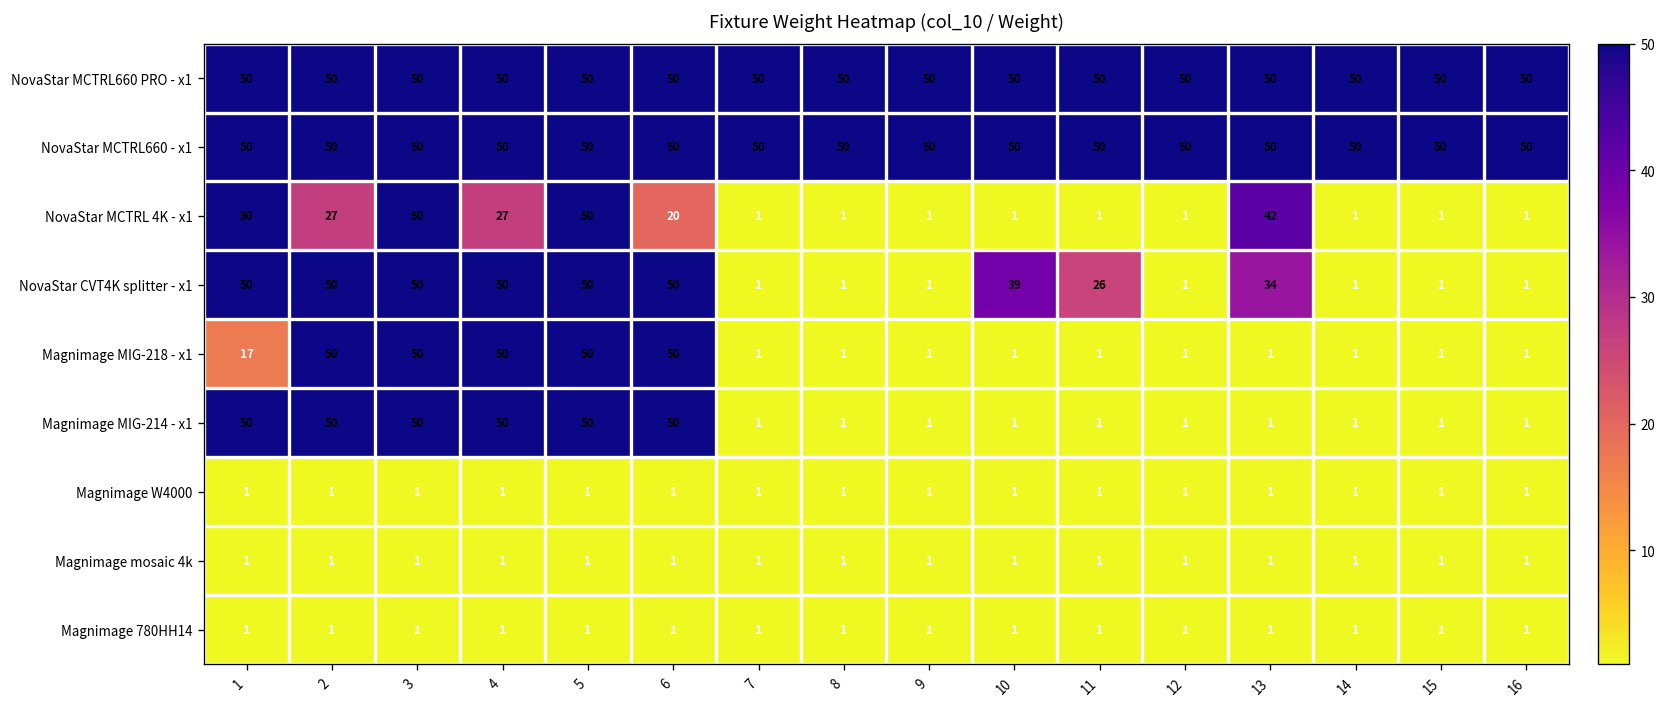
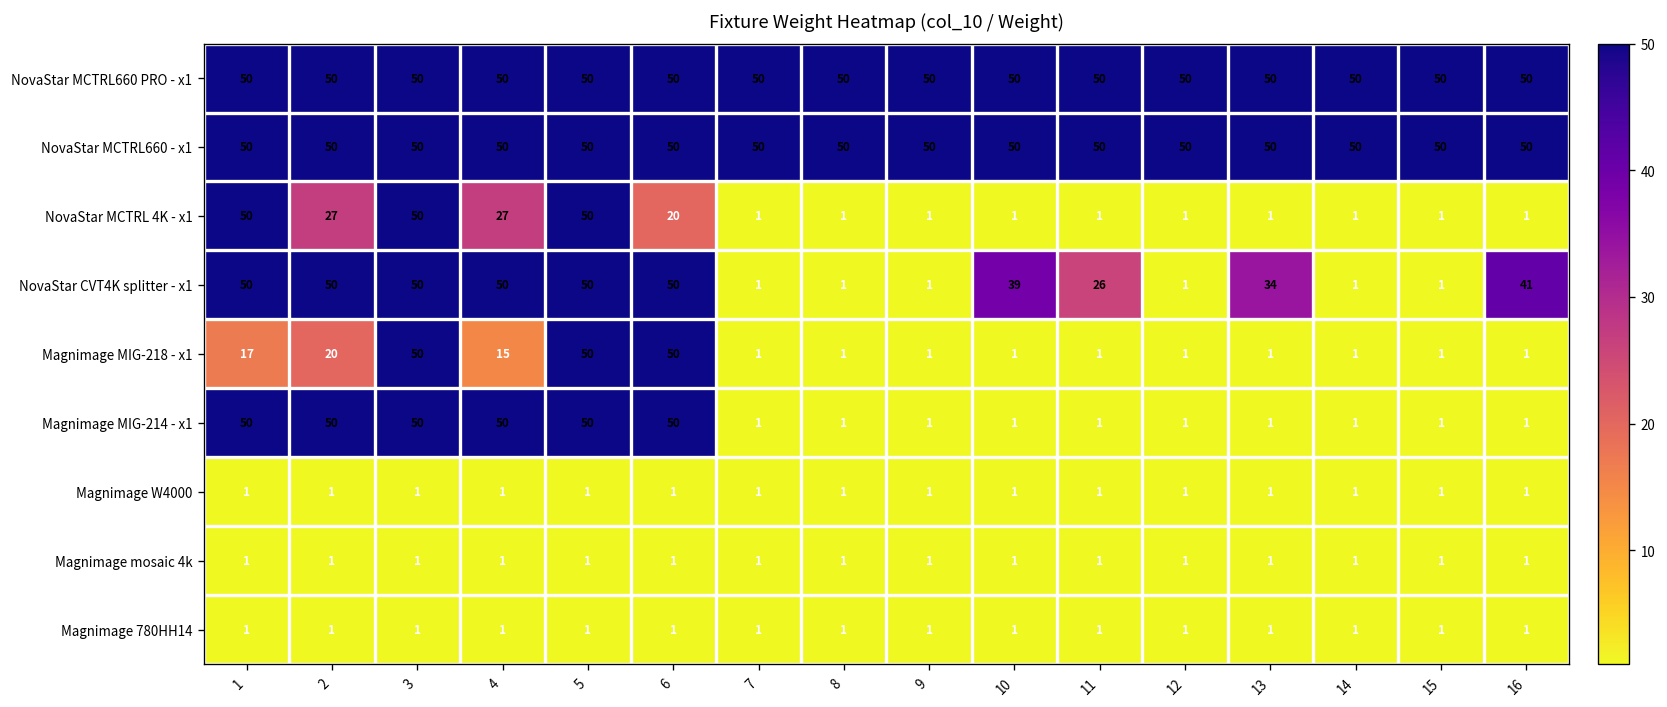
  {
    "NovaStar MCTRL660 PRO - x1": {
      "1": 50,
      "2": 50,
      "3": 50,
      "4": 50,
      "5": 50,
      "6": 50,
      "7": 50,
      "8": 50,
      "9": 50,
      "10": 50,
      "11": 50,
      "12": 50,
      "13": 50,
      "14": 50,
      "15": 50,
      "16": 50
    },
    "NovaStar MCTRL660 - x1": {
      "1": 50,
      "2": 50,
      "3": 50,
      "4": 50,
      "5": 50,
      "6": 50,
      "7": 50,
      "8": 50,
      "9": 50,
      "10": 50,
      "11": 50,
      "12": 50,
      "13": 50,
      "14": 50,
      "15": 50,
      "16": 50
    },
    "NovaStar MCTRL 4K - x1": {
      "1": 50,
      "2": 27,
      "3": 50,
      "4": 27,
      "5": 50,
      "6": 20,
      "7": 1,
      "8": 1,
      "9": 1,
      "10": 1,
      "11": 1,
      "12": 1,
-     "13": 42,
+     "13": 1,
      "14": 1,
      "15": 1,
      "16": 1
    },
    "NovaStar CVT4K splitter - x1": {
      "1": 50,
      "2": 50,
      "3": 50,
      "4": 50,
      "5": 50,
      "6": 50,
      "7": 1,
      "8": 1,
      "9": 1,
      "10": 39,
      "11": 26,
      "12": 1,
      "13": 34,
      "14": 1,
      "15": 1,
-     "16": 1
+     "16": 41
    },
    "Magnimage MIG-218 - x1": {
      "1": 17,
-     "2": 50,
+     "2": 20,
      "3": 50,
-     "4": 50,
+     "4": 15,
      "5": 50,
      "6": 50,
      "7": 1,
      "8": 1,
      "9": 1,
      "10": 1,
      "11": 1,
      "12": 1,
      "13": 1,
      "14": 1,
      "15": 1,
      "16": 1
    },
    "Magnimage MIG-214 - x1": {
      "1": 50,
      "2": 50,
      "3": 50,
      "4": 50,
      "5": 50,
      "6": 50,
      "7": 1,
      "8": 1,
      "9": 1,
      "10": 1,
      "11": 1,
      "12": 1,
      "13": 1,
      "14": 1,
      "15": 1,
      "16": 1
    },
    "Magnimage W4000": {
      "1": 1,
      "2": 1,
      "3": 1,
      "4": 1,
      "5": 1,
      "6": 1,
      "7": 1,
      "8": 1,
      "9": 1,
      "10": 1,
      "11": 1,
      "12": 1,
      "13": 1,
      "14": 1,
      "15": 1,
      "16": 1
    },
    "Magnimage mosaic 4k": {
      "1": 1,
      "2": 1,
      "3": 1,
      "4": 1,
      "5": 1,
      "6": 1,
      "7": 1,
      "8": 1,
      "9": 1,
      "10": 1,
      "11": 1,
      "12": 1,
      "13": 1,
      "14": 1,
      "15": 1,
      "16": 1
    },
    "Magnimage 780HH14": {
      "1": 1,
      "2": 1,
      "3": 1,
      "4": 1,
      "5": 1,
      "6": 1,
      "7": 1,
      "8": 1,
      "9": 1,
      "10": 1,
      "11": 1,
      "12": 1,
      "13": 1,
      "14": 1,
      "15": 1,
      "16": 1
    }
  }
